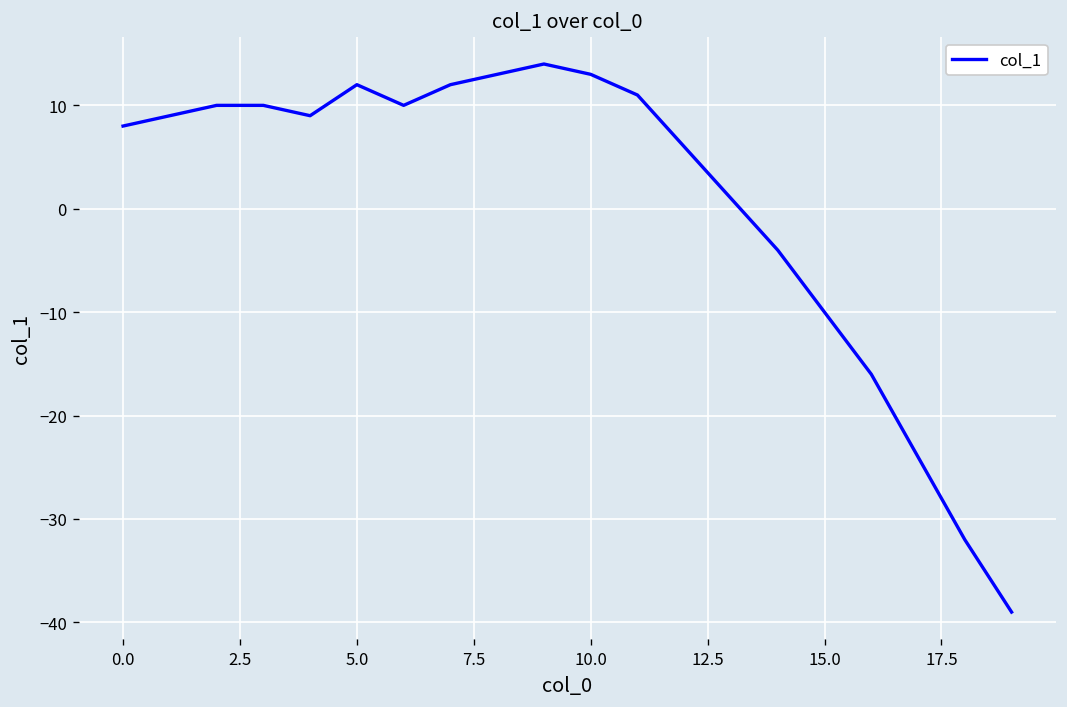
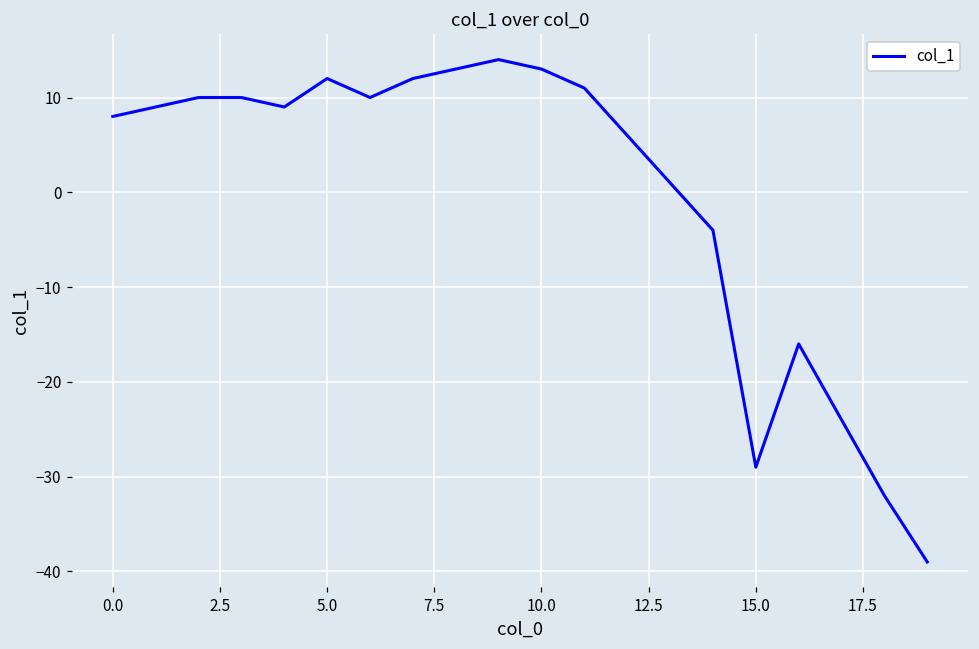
  {
    "0.0": 8,
    "5.0": 12,
    "10.0": 13,
-   "15.0": -10
+   "15.0": -29
  }
